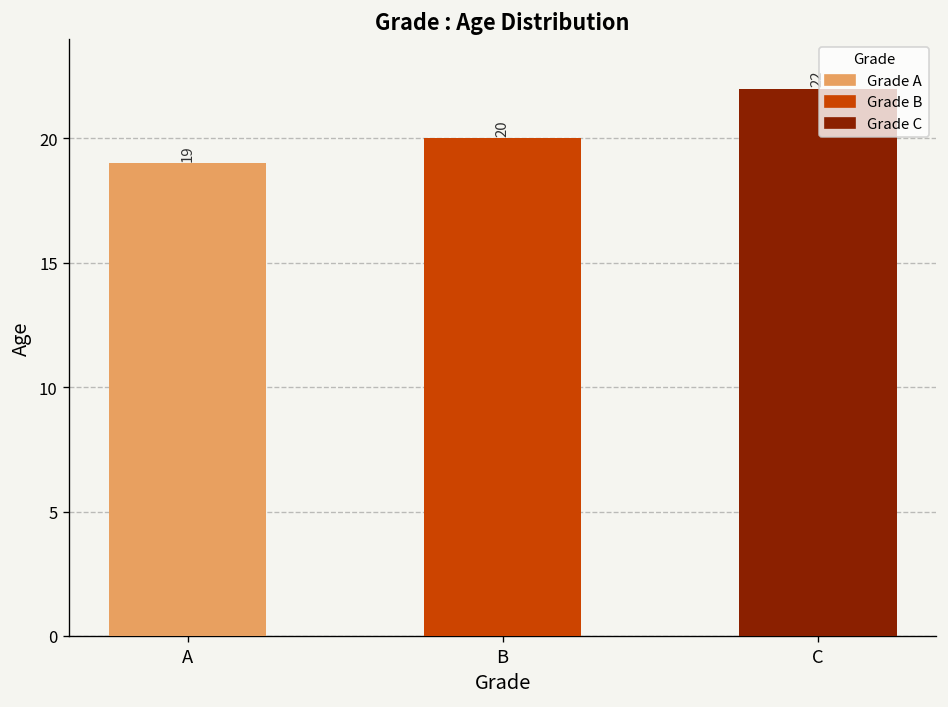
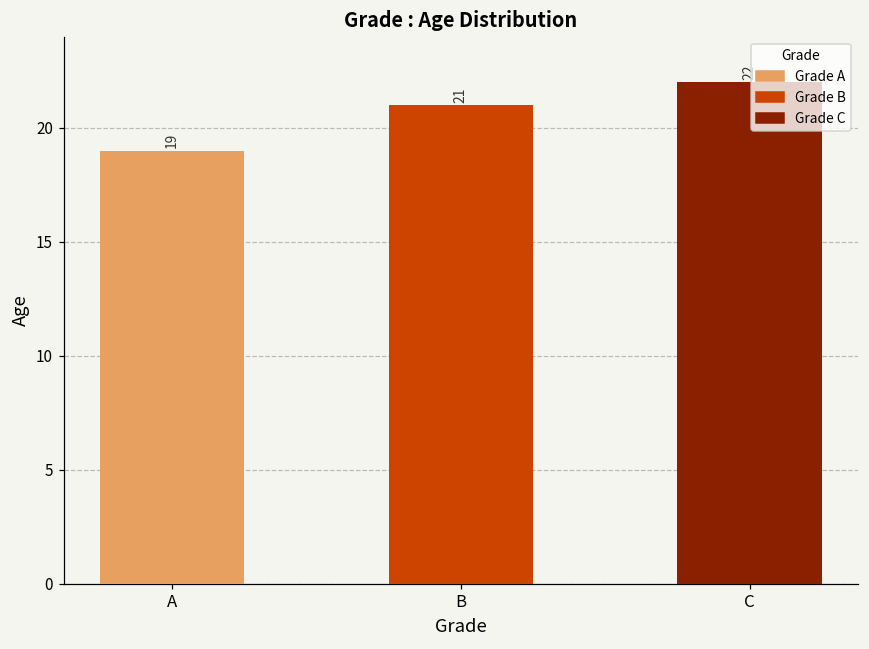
  {
    "A": 19,
-   "B": 20
+   "B": 21
  }
